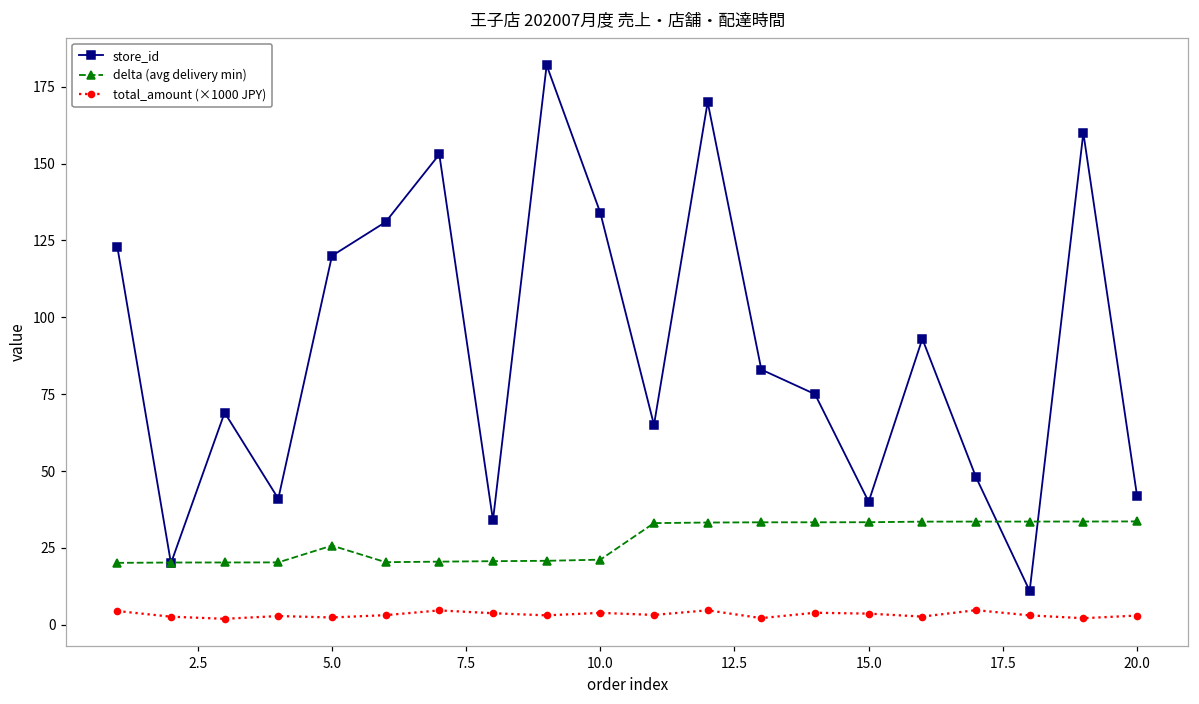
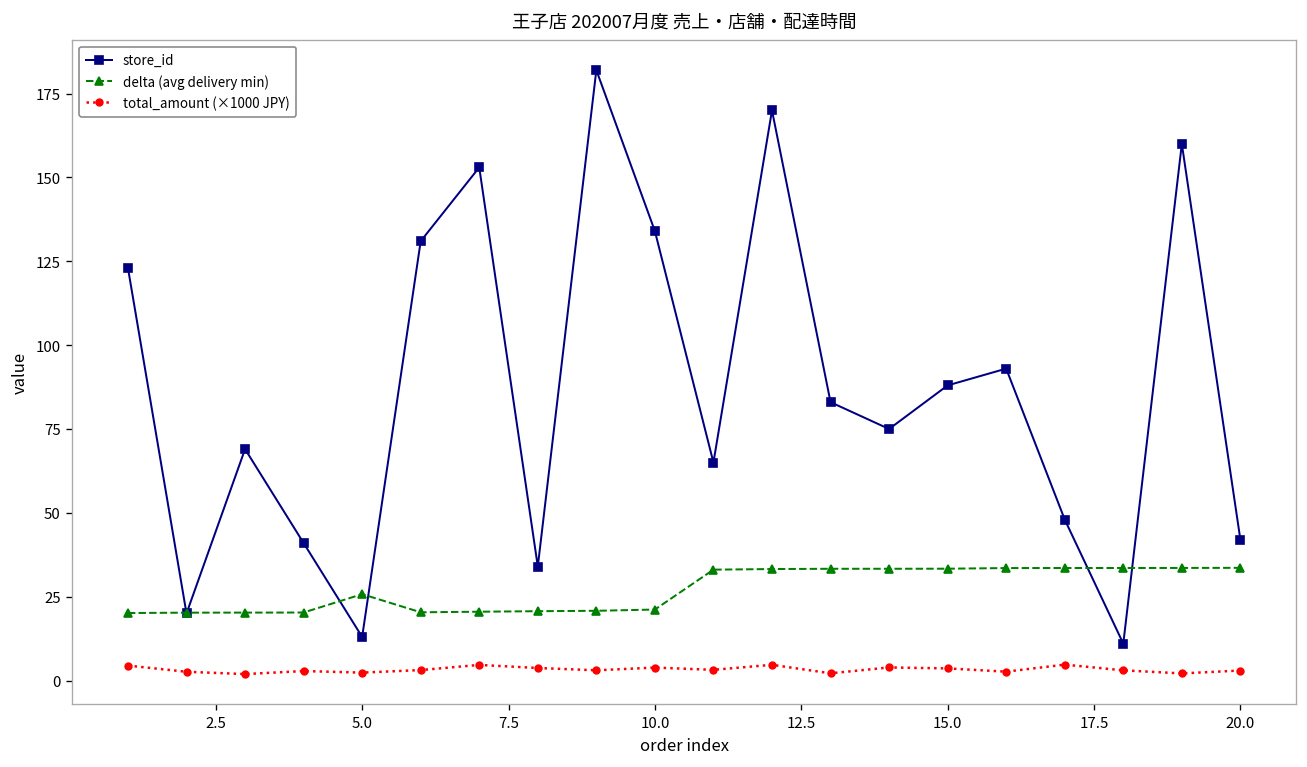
  {
    "store_id": {
-     "5.0": 120,
+     "5.0": 13,
      "10.0": 134,
-     "15.0": 40,
+     "15.0": 88,
      "20.0": 42
    },
    "delta (avg delivery min)": {
      "5.0": 26,
      "10.0": 21,
      "15.0": 33,
      "20.0": 34
    },
    "total_amount (×1000 JPY)": {
      "5.0": 2,
      "10.0": 4,
      "15.0": 4,
      "20.0": 3
    }
  }
